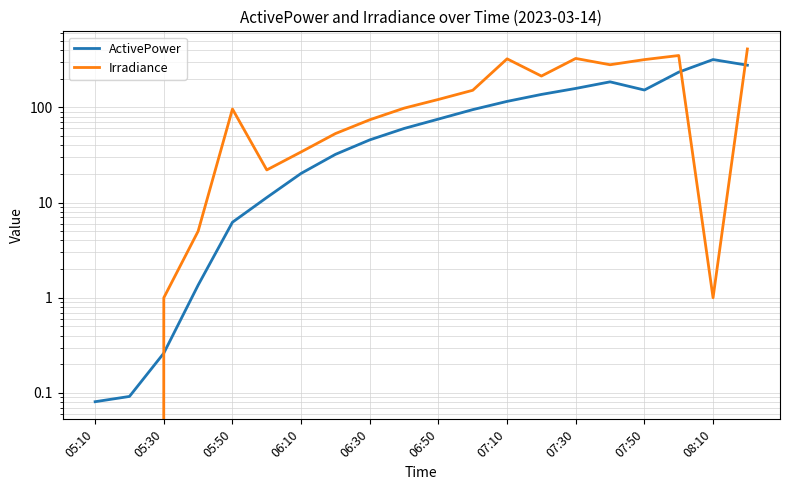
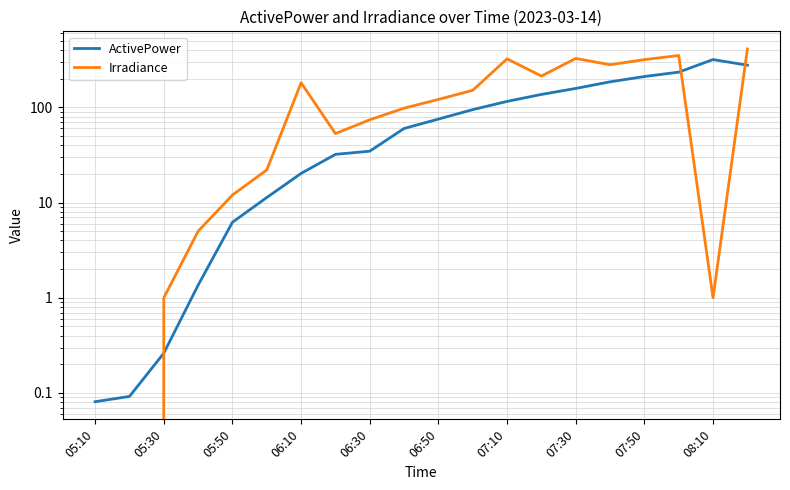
  {
    "ActivePower": {
      "05:10": 0.08,
      "05:30": 0.26,
      "05:50": 6,
      "06:10": 20,
-     "06:30": 50,
+     "06:30": 35,
      "06:50": 80,
      "07:10": 120,
      "07:30": 160,
-     "07:50": 150,
+     "07:50": 210,
      "08:10": 320
    },
    "Irradiance": {
      "05:30": 1,
-     "05:50": 100,
-     "06:10": 34,
+     "05:50": 12,
+     "06:10": 180,
      "06:30": 70,
      "06:50": 120,
      "07:10": 320,
      "07:30": 330,
      "07:50": 320,
      "08:10": 1
    }
  }
